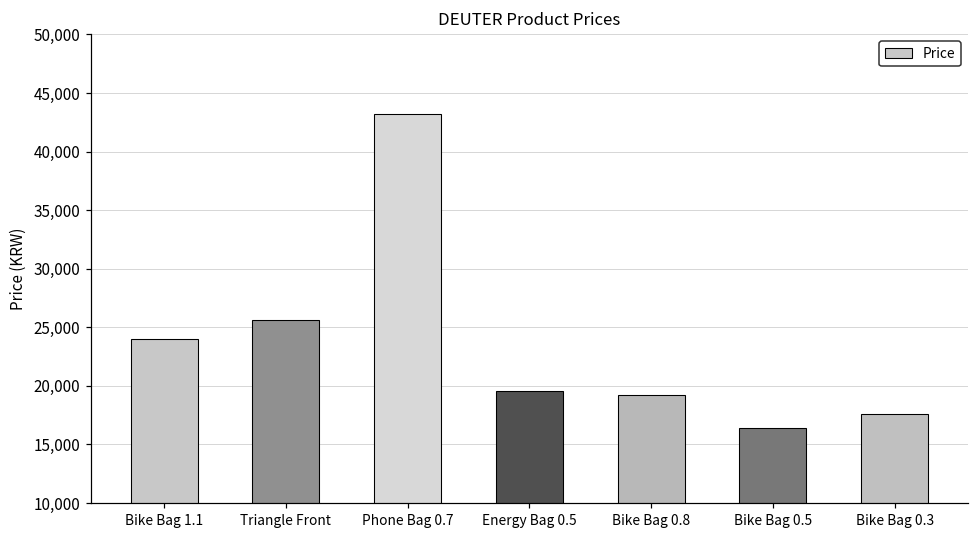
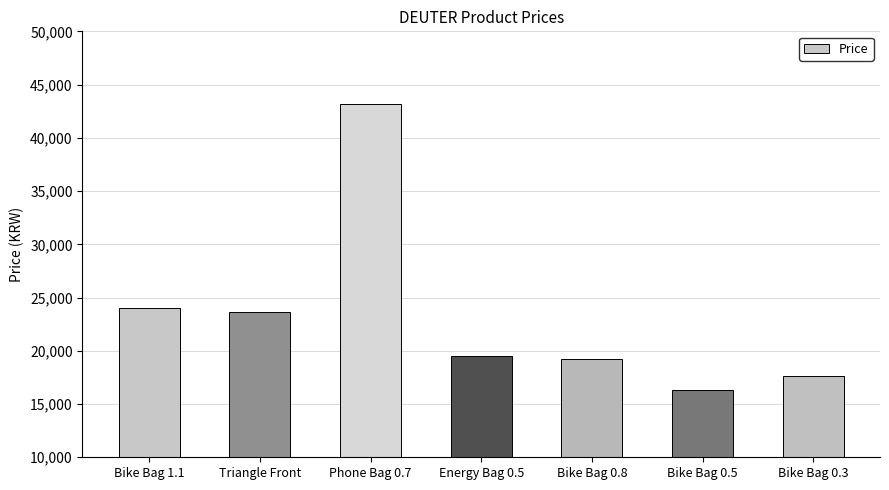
  {
    "Bike Bag 1.1": "24,000",
-   "Triangle Front": "25,600",
+   "Triangle Front": "23,600",
    "Phone Bag 0.7": "43,200",
    "Energy Bag 0.5": "19,500",
    "Bike Bag 0.8": "19,200",
    "Bike Bag 0.5": "16,400",
    "Bike Bag 0.3": "17,600"
  }
